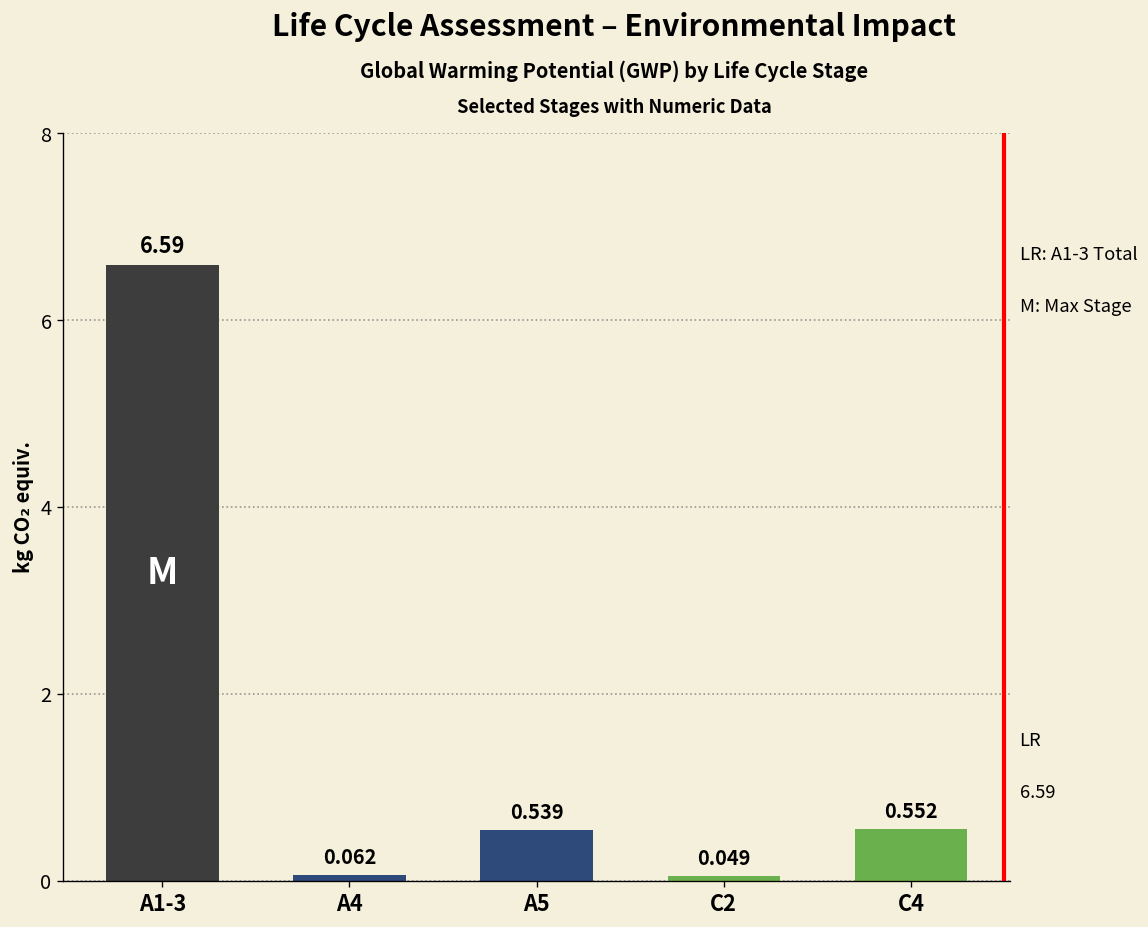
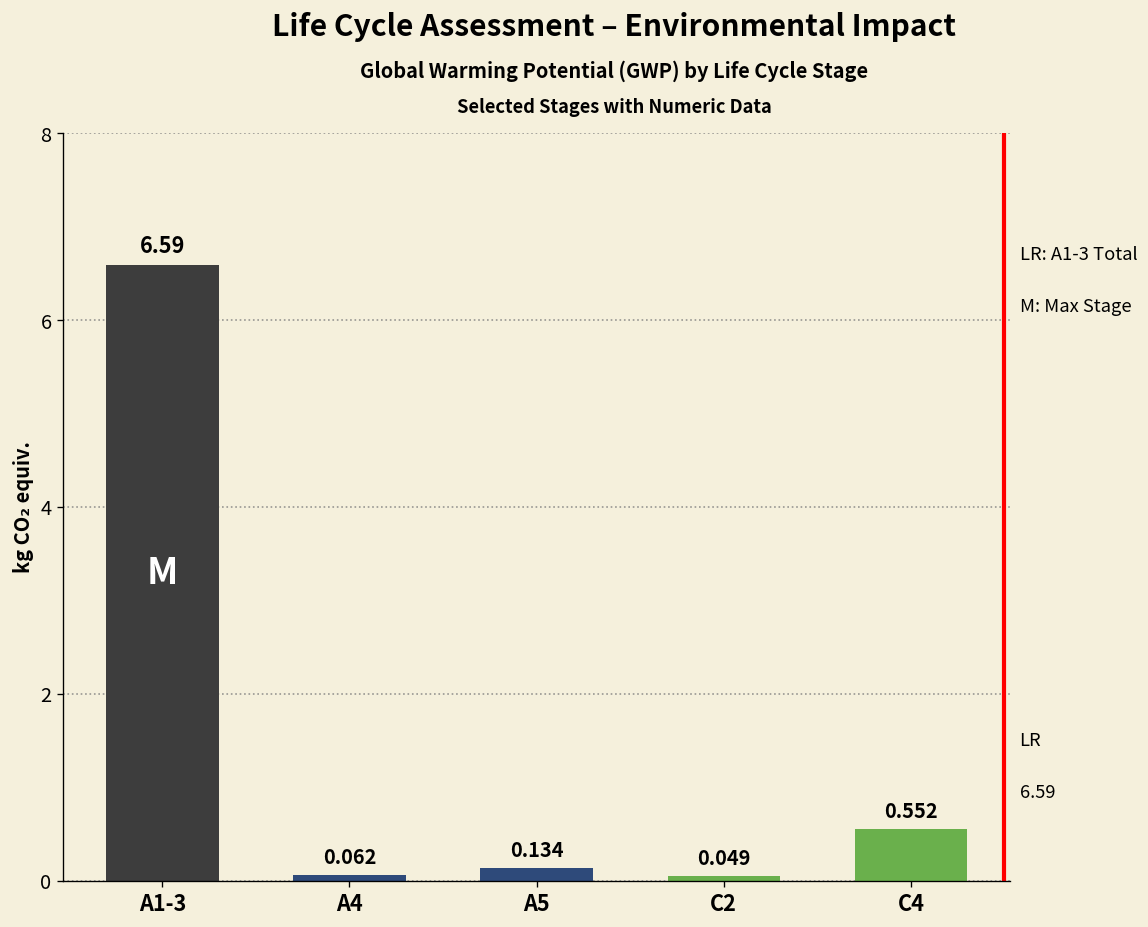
  {
    "A1-3": 6.59,
    "A4": 0.062,
-   "A5": 0.539,
+   "A5": 0.134,
    "C2": 0.049,
    "C4": 0.552
  }
